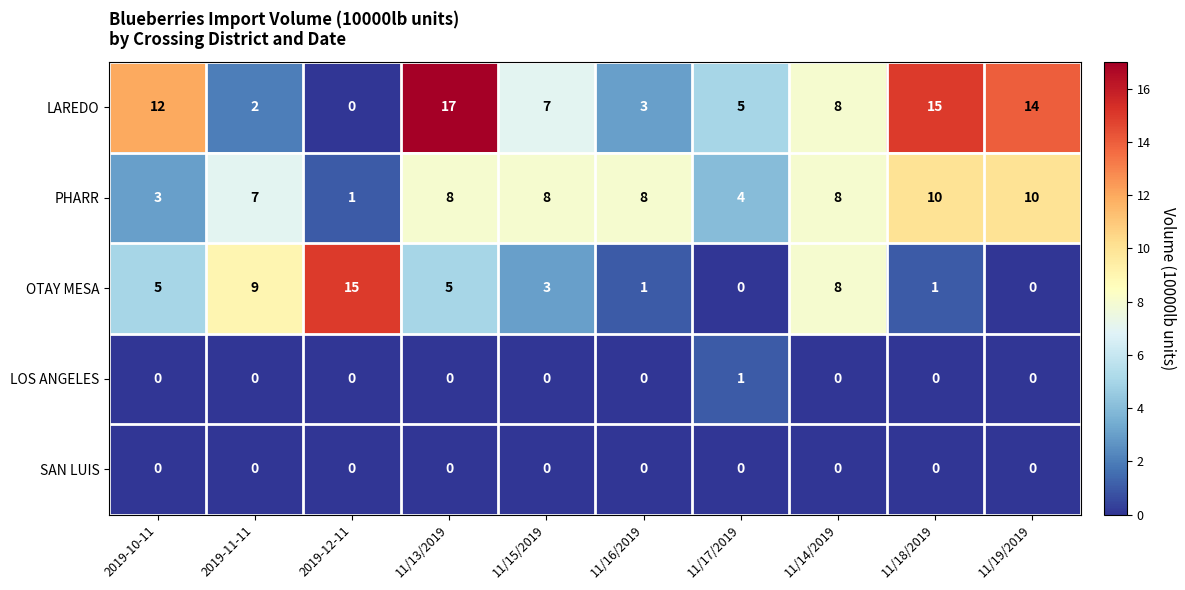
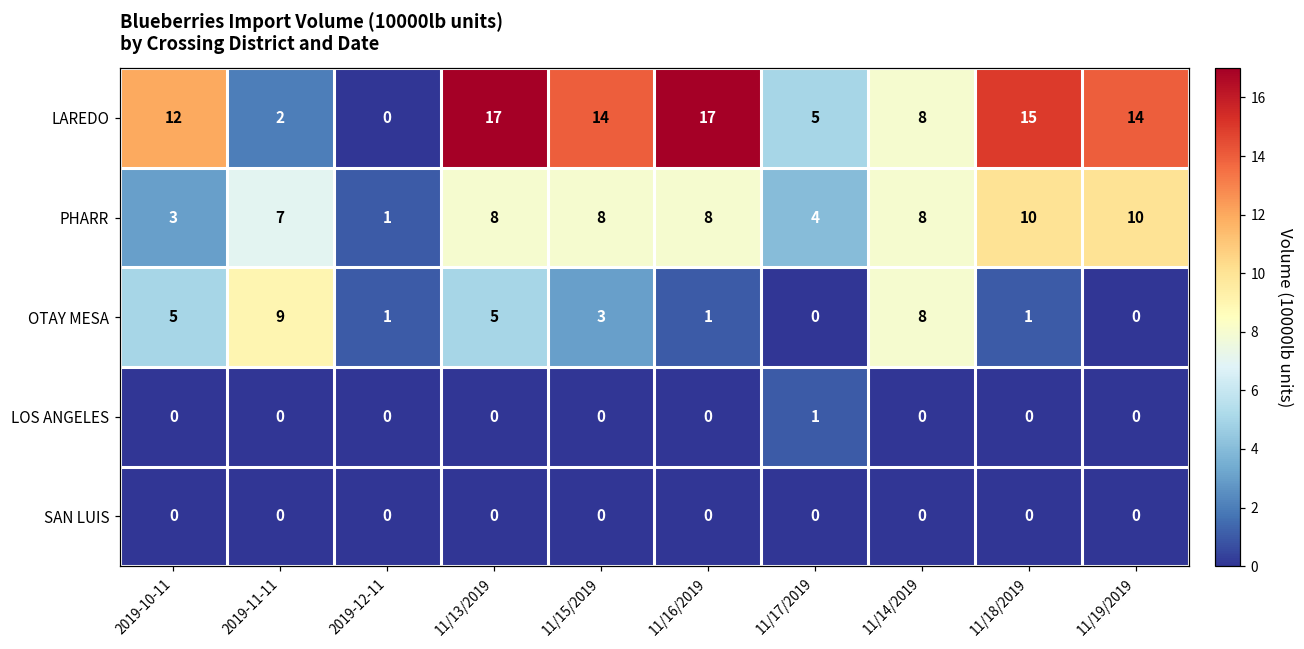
  {
    "LAREDO": {
      "2019-10-11": 12,
      "2019-11-11": 2,
      "2019-12-11": 0,
      "11/13/2019": 17,
-     "11/15/2019": 7,
-     "11/16/2019": 3,
+     "11/15/2019": 14,
+     "11/16/2019": 17,
      "11/17/2019": 5,
      "11/14/2019": 8,
      "11/18/2019": 15,
      "11/19/2019": 14
    },
    "PHARR": {
      "2019-10-11": 3,
      "2019-11-11": 7,
      "2019-12-11": 1,
      "11/13/2019": 8,
      "11/15/2019": 8,
      "11/16/2019": 8,
      "11/17/2019": 4,
      "11/14/2019": 8,
      "11/18/2019": 10,
      "11/19/2019": 10
    },
    "OTAY MESA": {
      "2019-10-11": 5,
      "2019-11-11": 9,
-     "2019-12-11": 15,
+     "2019-12-11": 1,
      "11/13/2019": 5,
      "11/15/2019": 3,
      "11/16/2019": 1,
      "11/17/2019": 0,
      "11/14/2019": 8,
      "11/18/2019": 1,
      "11/19/2019": 0
    },
    "LOS ANGELES": {
      "2019-10-11": 0,
      "2019-11-11": 0,
      "2019-12-11": 0,
      "11/13/2019": 0,
      "11/15/2019": 0,
      "11/16/2019": 0,
      "11/17/2019": 1,
      "11/14/2019": 0,
      "11/18/2019": 0,
      "11/19/2019": 0
    },
    "SAN LUIS": {
      "2019-10-11": 0,
      "2019-11-11": 0,
      "2019-12-11": 0,
      "11/13/2019": 0,
      "11/15/2019": 0,
      "11/16/2019": 0,
      "11/17/2019": 0,
      "11/14/2019": 0,
      "11/18/2019": 0,
      "11/19/2019": 0
    }
  }
